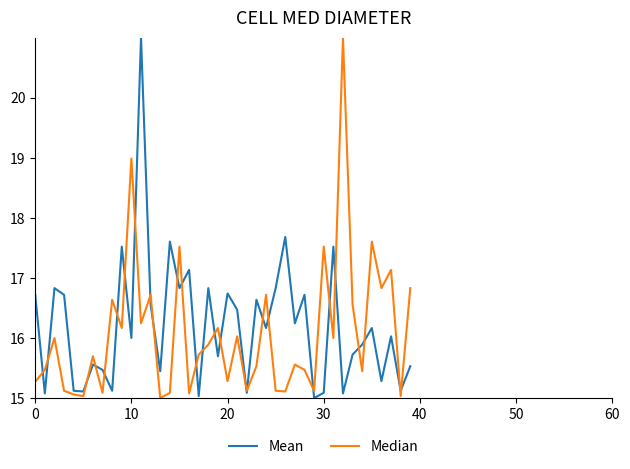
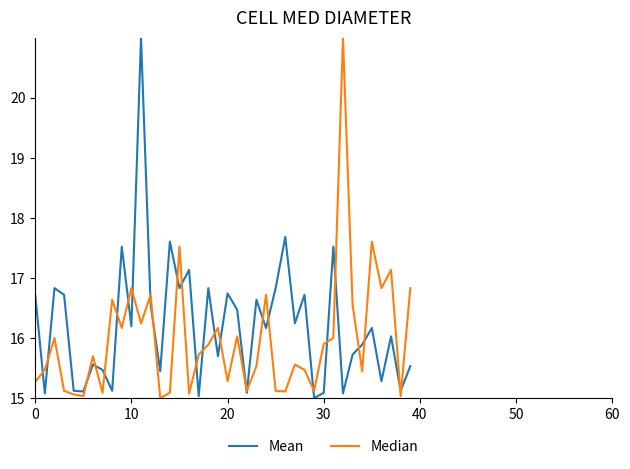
  {
    "Mean": {
      "0": 16.7,
-     "10": 16.0,
+     "10": 16.2,
      "20": 16.7,
      "30": 15.1
    },
    "Median": {
      "0": 15.3,
-     "10": 19.0,
+     "10": 16.8,
      "20": 15.3,
-     "30": 17.5
+     "30": 15.9
    }
  }
